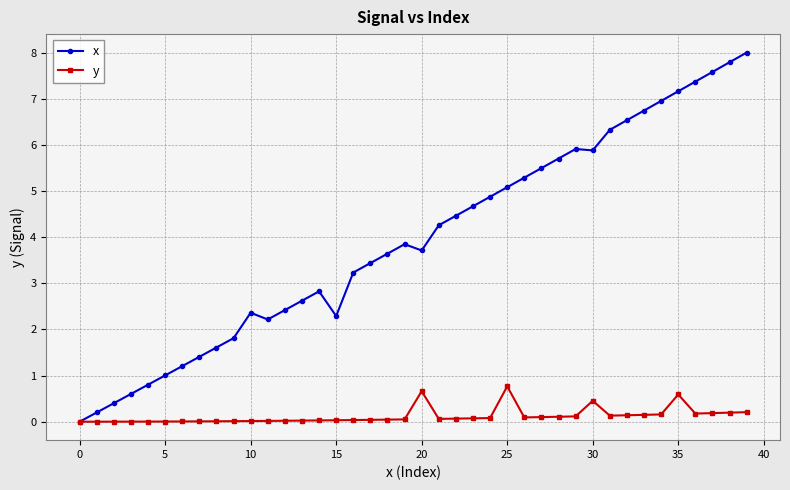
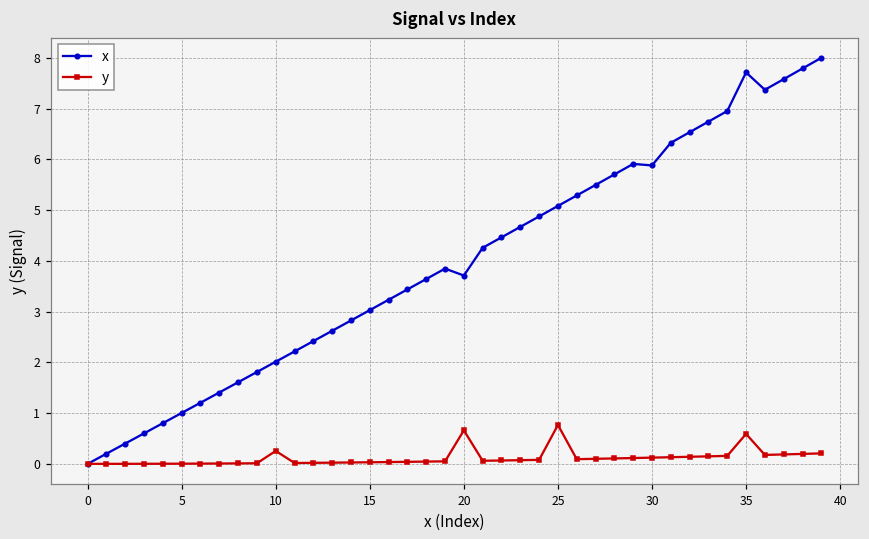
  {
    "x": {
      "5": 1.0,
-     "10": 2.4,
-     "15": 2.3,
+     "10": 2.0,
+     "15": 3.0,
      "20": 3.7,
      "25": 5.1,
      "30": 5.9,
-     "35": 7.2
+     "35": 7.7
    },
    "y": {
      "5": 0.0,
-     "10": 0.0,
+     "10": 0.3,
      "15": 0.0,
      "20": 0.7,
      "25": 0.8,
-     "30": 0.5,
+     "30": 0.1,
      "35": 0.6
    }
  }
